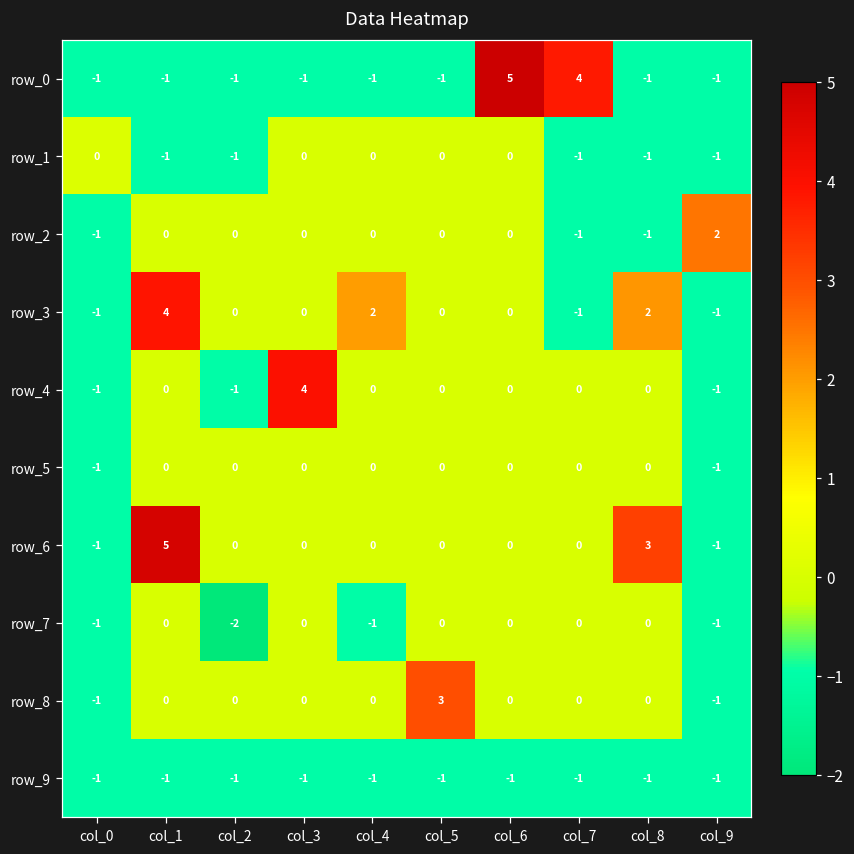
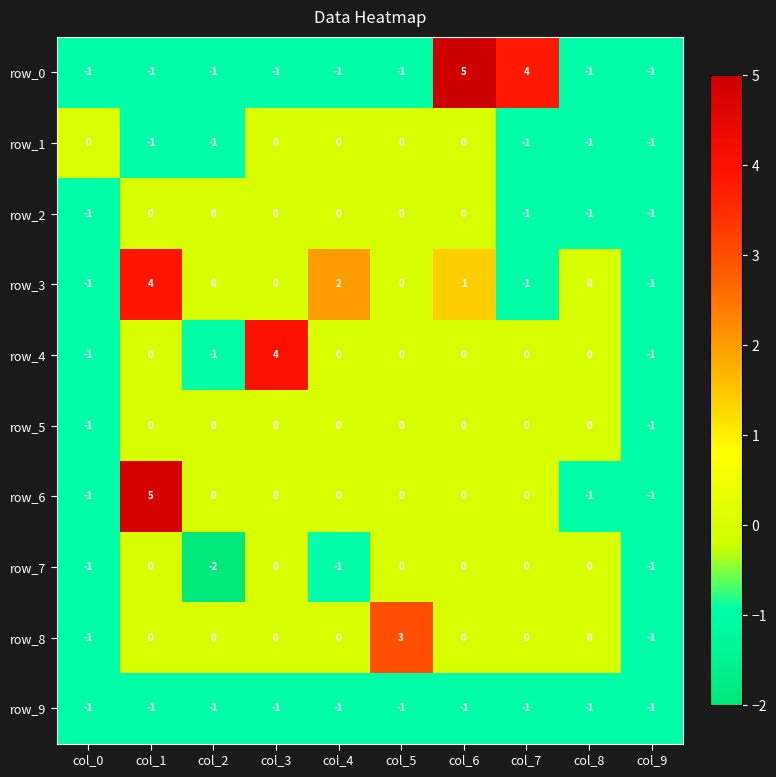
  {
    "row_0": {
      "col_0": -1,
      "col_1": -1,
      "col_2": -1,
      "col_3": -1,
      "col_4": -1,
      "col_5": -1,
      "col_6": 5,
      "col_7": 4,
      "col_8": -1,
      "col_9": -1
    },
    "row_1": {
      "col_0": 0,
      "col_1": -1,
      "col_2": -1,
      "col_3": 0,
      "col_4": 0,
      "col_5": 0,
      "col_6": 0,
      "col_7": -1,
      "col_8": -1,
      "col_9": -1
    },
    "row_2": {
      "col_0": -1,
      "col_1": 0,
      "col_2": 0,
      "col_3": 0,
      "col_4": 0,
      "col_5": 0,
      "col_6": 0,
      "col_7": -1,
      "col_8": -1,
-     "col_9": 2
+     "col_9": -1
    },
    "row_3": {
      "col_0": -1,
      "col_1": 4,
      "col_2": 0,
      "col_3": 0,
      "col_4": 2,
      "col_5": 0,
-     "col_6": 0,
+     "col_6": 1,
      "col_7": -1,
-     "col_8": 2,
+     "col_8": 0,
      "col_9": -1
    },
    "row_4": {
      "col_0": -1,
      "col_1": 0,
      "col_2": -1,
      "col_3": 4,
      "col_4": 0,
      "col_5": 0,
      "col_6": 0,
      "col_7": 0,
      "col_8": 0,
      "col_9": -1
    },
    "row_5": {
      "col_0": -1,
      "col_1": 0,
      "col_2": 0,
      "col_3": 0,
      "col_4": 0,
      "col_5": 0,
      "col_6": 0,
      "col_7": 0,
      "col_8": 0,
      "col_9": -1
    },
    "row_6": {
      "col_0": -1,
      "col_1": 5,
      "col_2": 0,
      "col_3": 0,
      "col_4": 0,
      "col_5": 0,
      "col_6": 0,
      "col_7": 0,
-     "col_8": 3,
+     "col_8": -1,
      "col_9": -1
    },
    "row_7": {
      "col_0": -1,
      "col_1": 0,
      "col_2": -2,
      "col_3": 0,
      "col_4": -1,
      "col_5": 0,
      "col_6": 0,
      "col_7": 0,
      "col_8": 0,
      "col_9": -1
    },
    "row_8": {
      "col_0": -1,
      "col_1": 0,
      "col_2": 0,
      "col_3": 0,
      "col_4": 0,
      "col_5": 3,
      "col_6": 0,
      "col_7": 0,
      "col_8": 0,
      "col_9": -1
    },
    "row_9": {
      "col_0": -1,
      "col_1": -1,
      "col_2": -1,
      "col_3": -1,
      "col_4": -1,
      "col_5": -1,
      "col_6": -1,
      "col_7": -1,
      "col_8": -1,
      "col_9": -1
    }
  }
